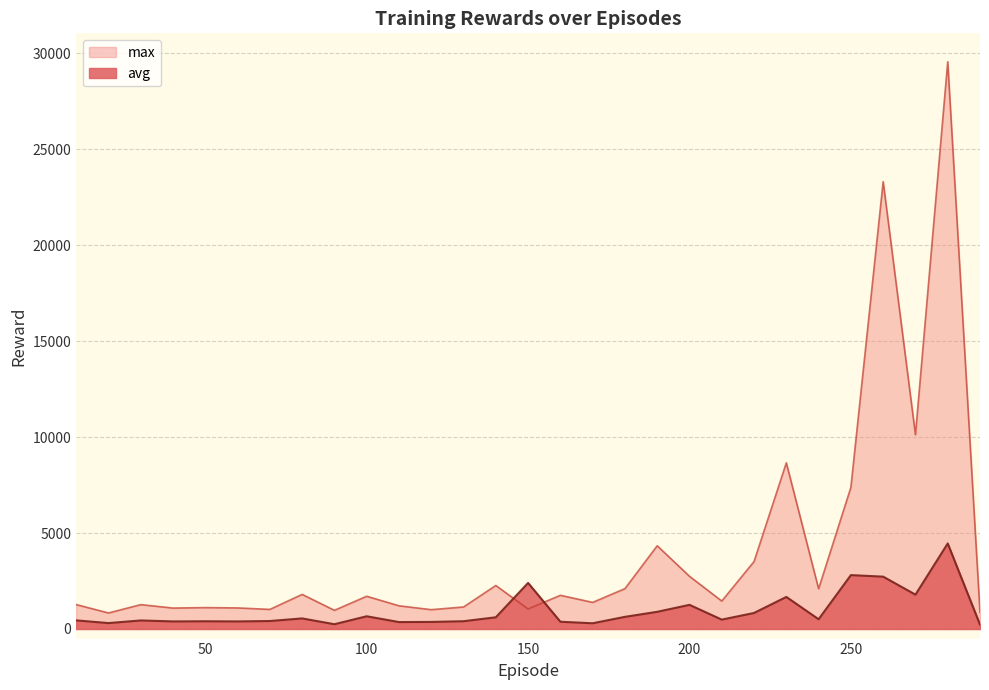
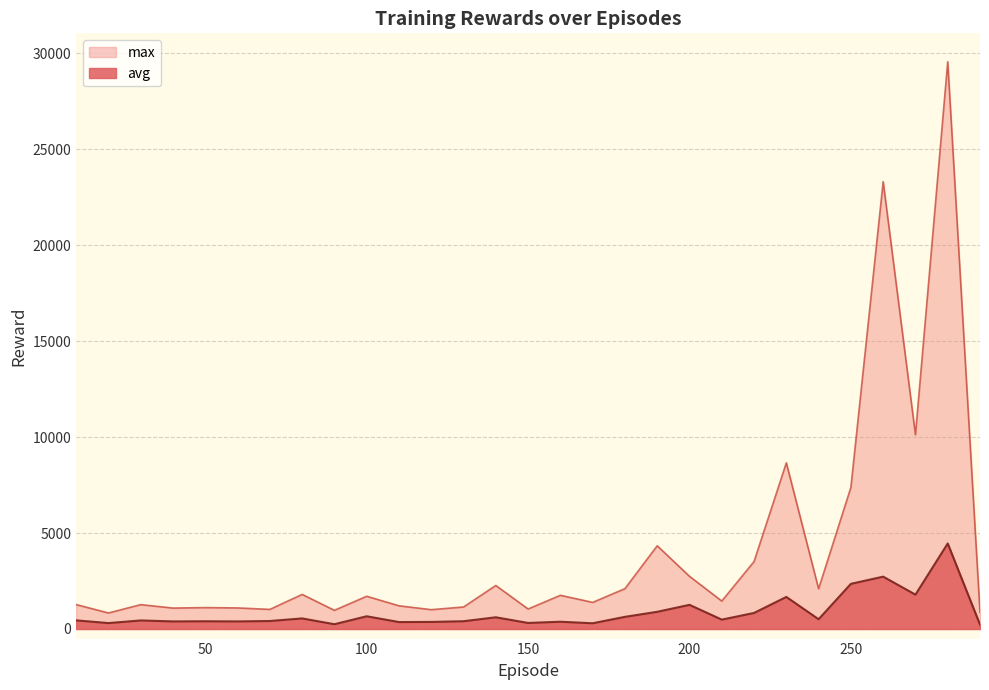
  {
    "max": {
      "50": 1100,
      "100": 1700,
      "150": 1000,
      "200": 2700,
      "250": 7400
    },
    "avg": {
      "50": 400,
      "100": 700,
-     "150": 2400,
+     "150": 300,
      "200": 1300,
-     "250": 2800
+     "250": 2400
    }
  }
